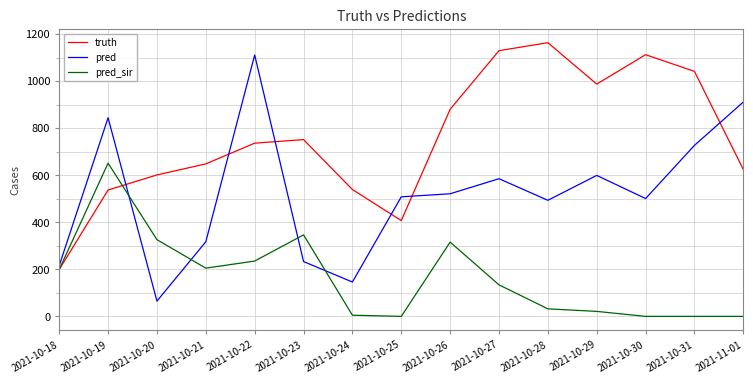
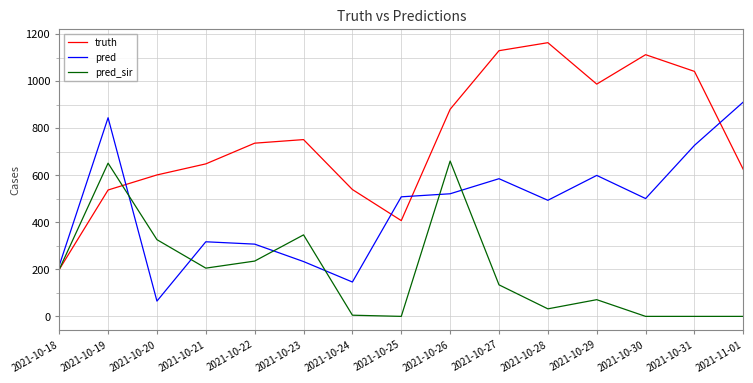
  {
    "truth": {
      "2021-10-19": 540,
      "2021-10-20": 600,
      "2021-10-21": 650,
      "2021-10-22": 740,
      "2021-10-23": 750,
      "2021-10-24": 540,
      "2021-10-25": 410,
      "2021-10-26": 880,
      "2021-10-27": 1130,
      "2021-10-28": 1160,
      "2021-10-29": 990,
      "2021-10-30": 1110,
      "2021-10-31": 1040,
      "2021-11-01": 620
    },
    "pred": {
      "2021-10-18": 220,
      "2021-10-19": 840,
      "2021-10-20": 70,
      "2021-10-21": 320,
-     "2021-10-22": 1110,
+     "2021-10-22": 310,
      "2021-10-23": 230,
      "2021-10-24": 150,
      "2021-10-25": 510,
      "2021-10-26": 520,
      "2021-10-27": 590,
      "2021-10-28": 490,
      "2021-10-29": 600,
      "2021-10-30": 500,
      "2021-10-31": 730,
      "2021-11-01": 910
    },
    "pred_sir": {
      "2021-10-19": 650,
      "2021-10-20": 330,
      "2021-10-21": 210,
      "2021-10-22": 240,
      "2021-10-23": 350,
      "2021-10-24": 10,
      "2021-10-25": 0,
-     "2021-10-26": 320,
+     "2021-10-26": 660,
      "2021-10-27": 130,
      "2021-10-28": 30,
-     "2021-10-29": 20,
+     "2021-10-29": 70,
      "2021-10-30": 0,
      "2021-10-31": 0,
      "2021-11-01": 0
    }
  }
